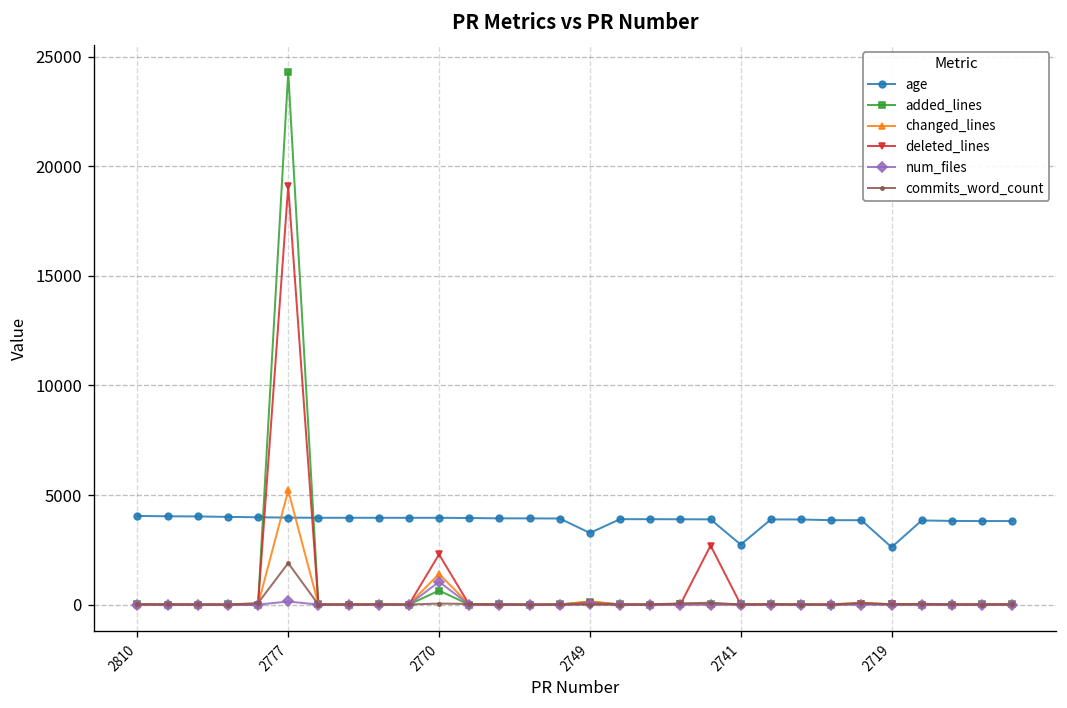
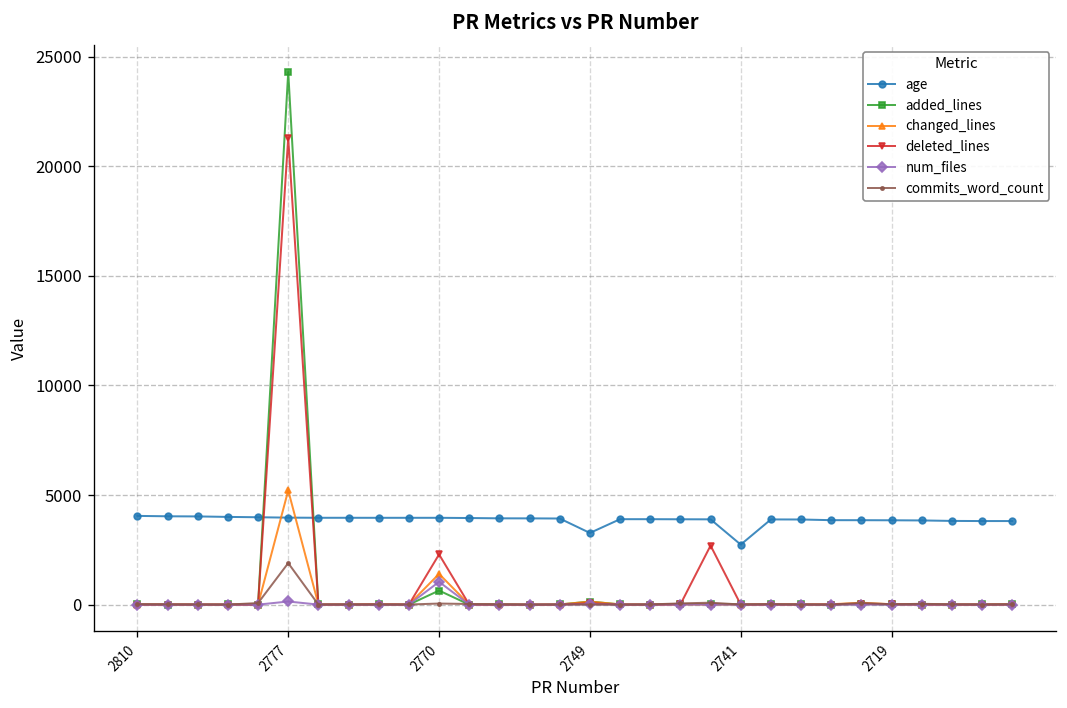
  {
    "age": {
      "2810": 4000,
      "2777": 4000,
      "2770": 4000,
      "2749": 3300,
      "2741": 2700,
-     "2719": 2600
+     "2719": 3800
    },
    "added_lines": {
      "2777": 24300,
      "2770": 600
    },
    "changed_lines": {
      "2777": 5200,
      "2770": 1400
    },
    "deleted_lines": {
-     "2777": 19100,
+     "2777": 21300,
      "2770": 2300
    },
    "num_files": {
      "2777": 100,
      "2770": 1000
    },
    "commits_word_count": {
      "2777": 1900,
      "2770": 100
    }
  }
